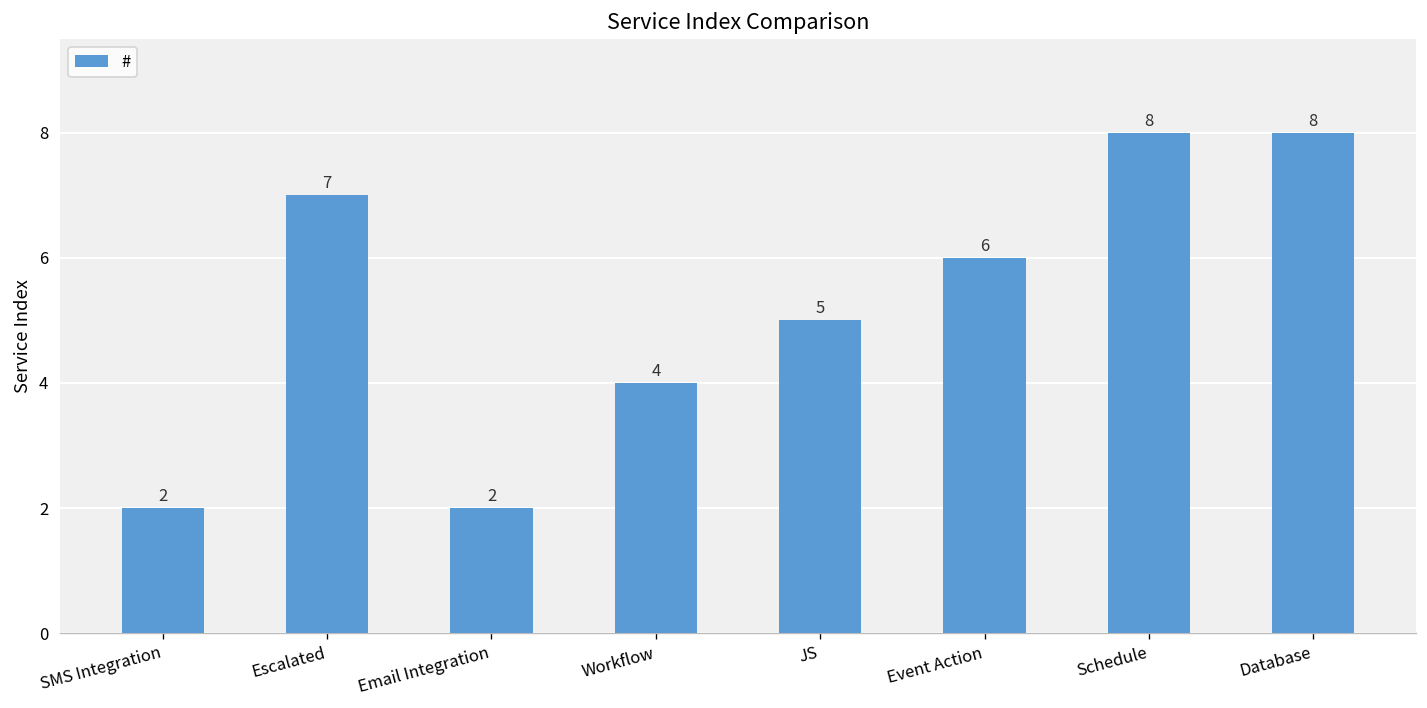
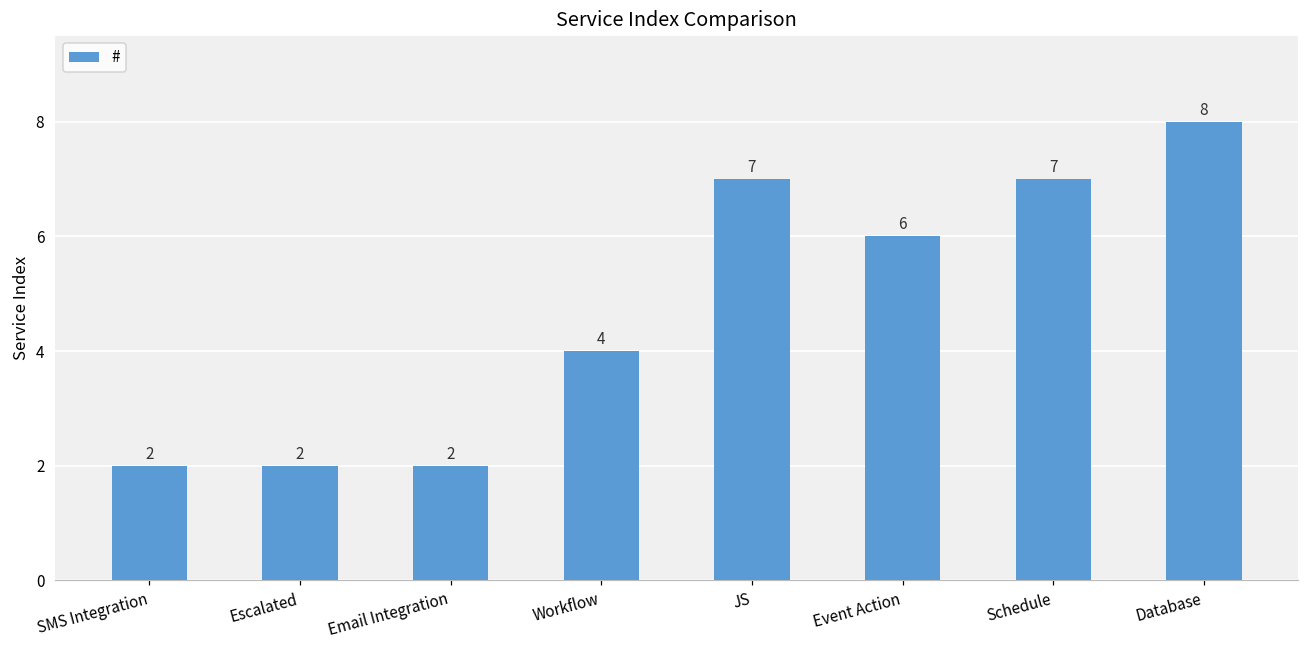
  {
    "SMS Integration": 2,
-   "Escalated": 7,
+   "Escalated": 2,
    "Email Integration": 2,
    "Workflow": 4,
-   "JS": 5,
+   "JS": 7,
    "Event Action": 6,
-   "Schedule": 8,
+   "Schedule": 7,
    "Database": 8
  }
